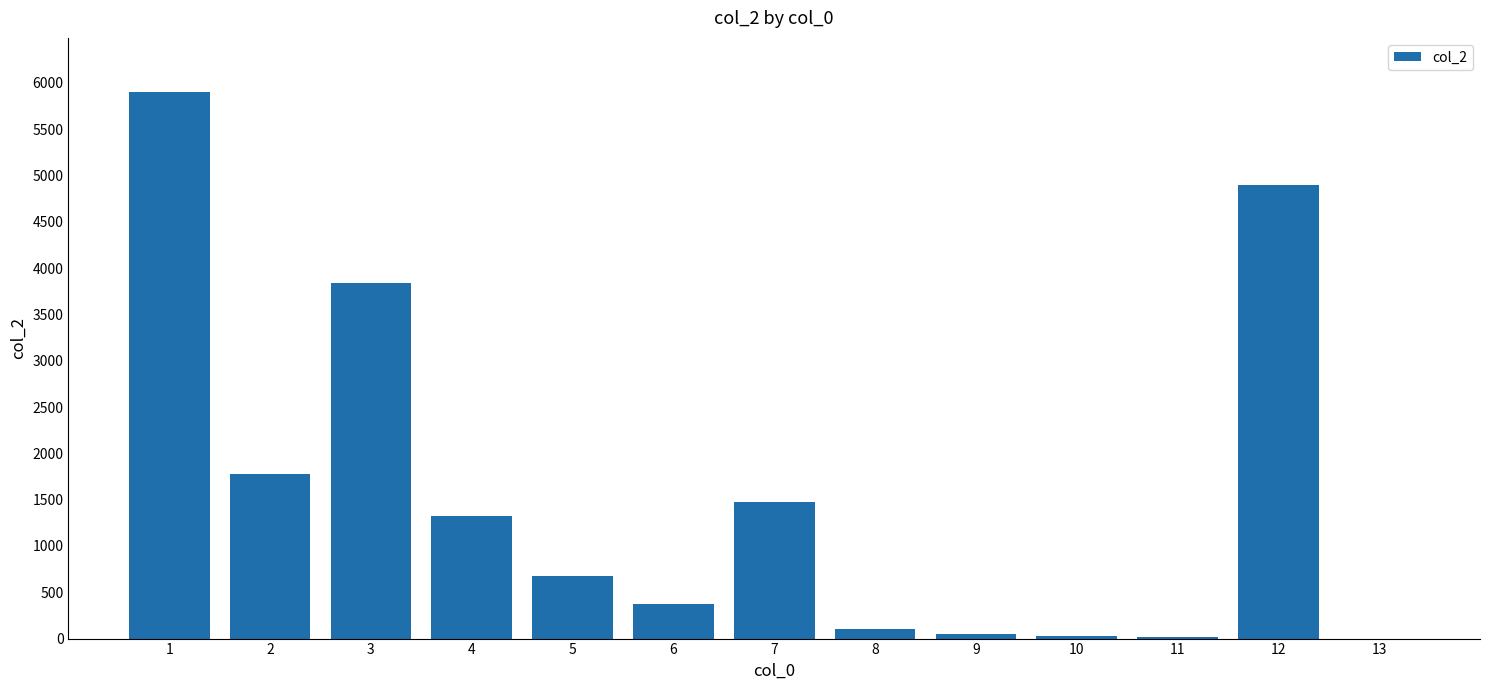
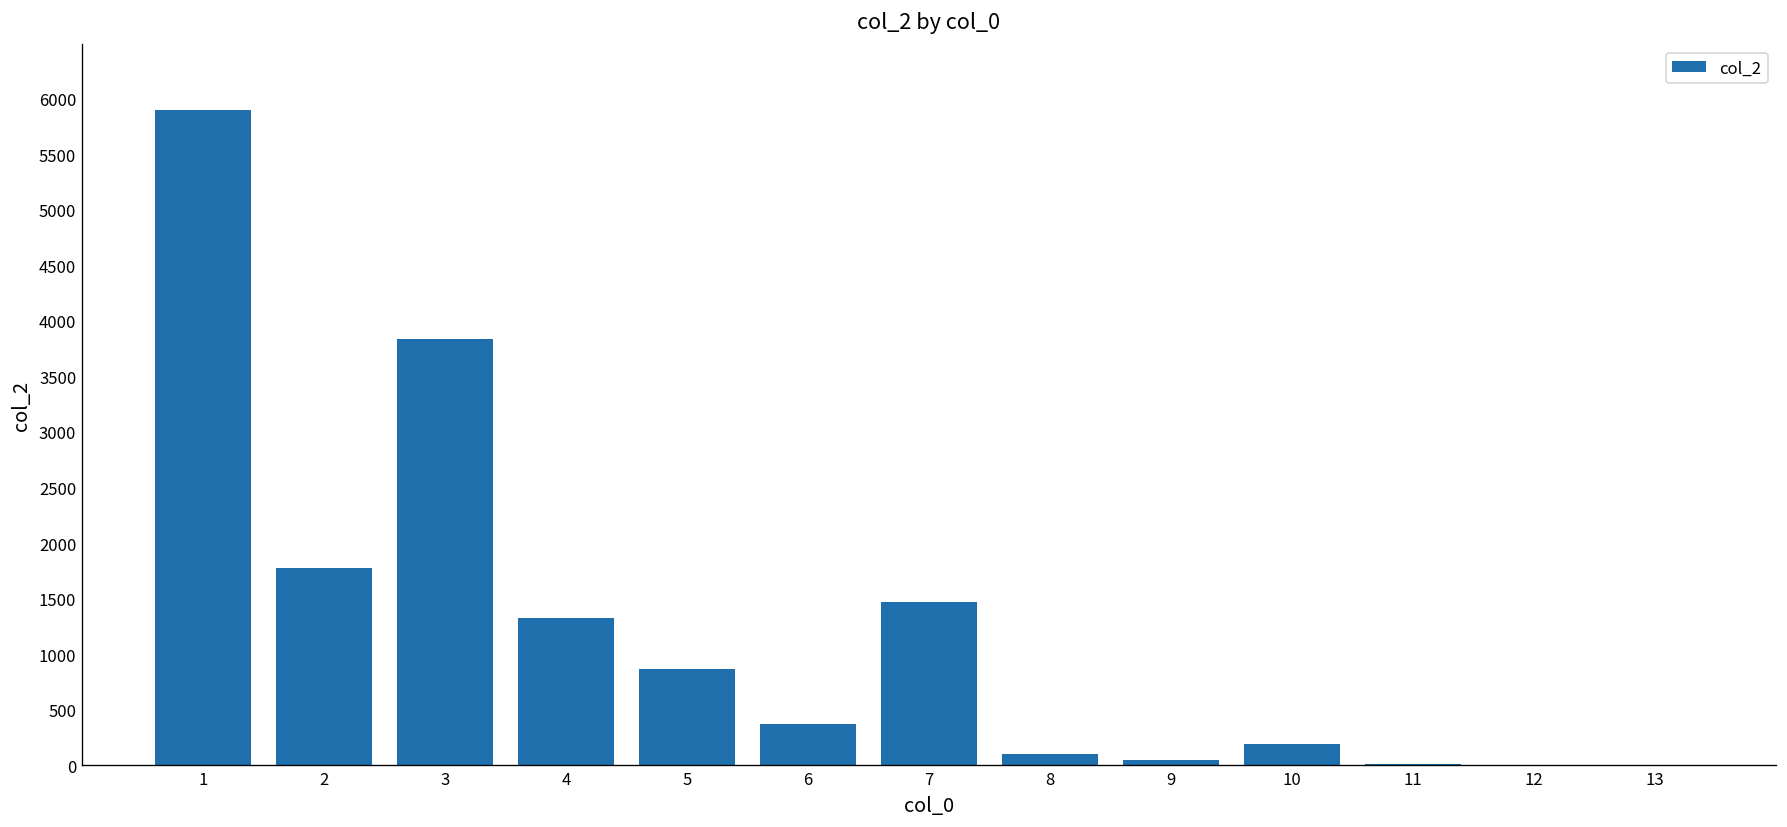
  {
    "1": 5900,
    "2": 1800,
    "3": 3800,
    "4": 1300,
-   "5": 700,
+   "5": 900,
    "6": 400,
    "7": 1500,
    "8": 100,
    "9": 100,
-   "10": 0,
-   "12": 4900,
+   "10": 200,
+   "12": 0,
    "13": 0
  }
